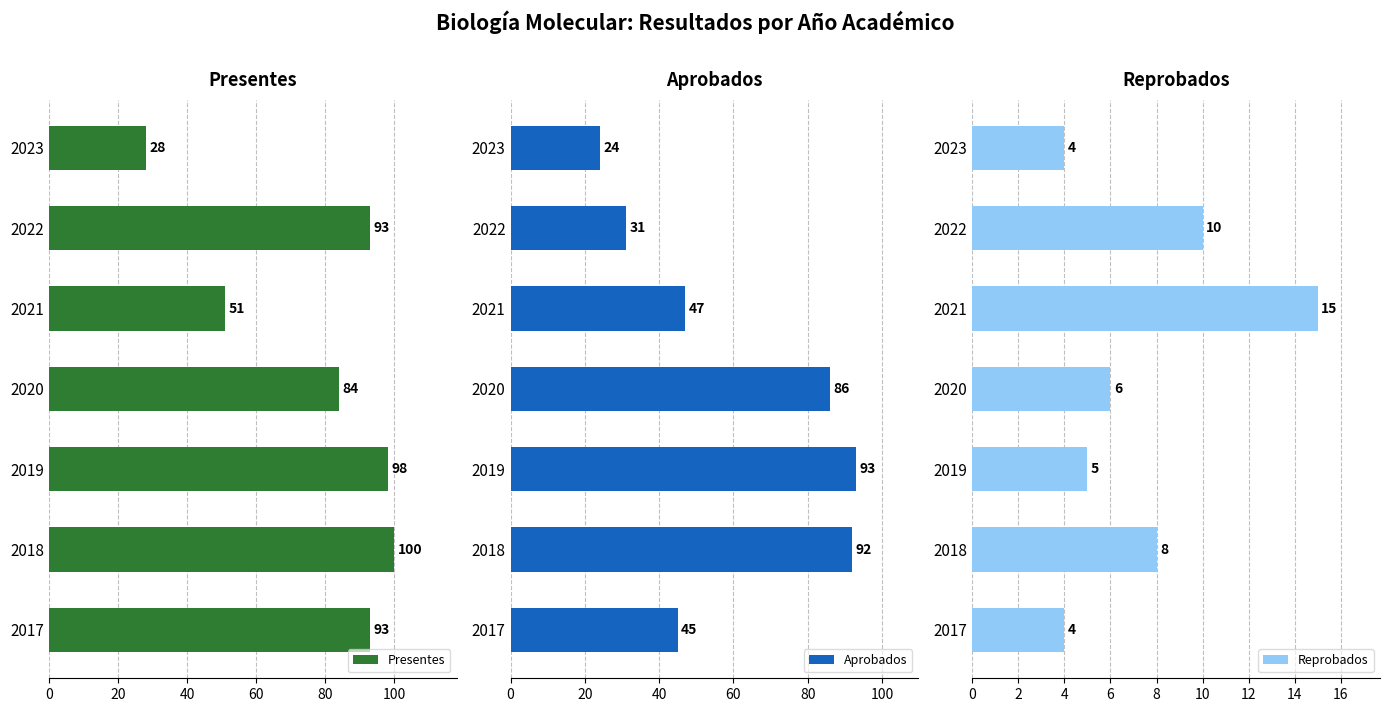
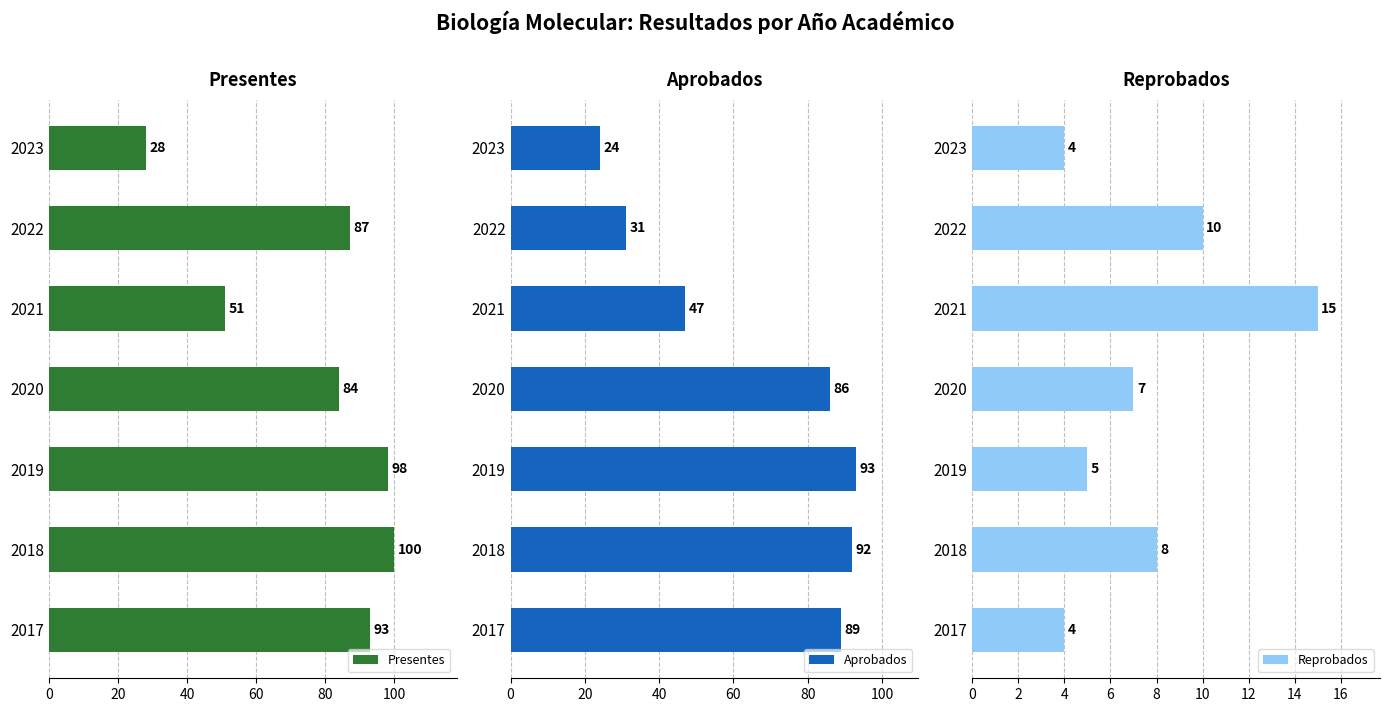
  {
    "Presentes": {
      "2023": 28,
-     "2022": 93,
+     "2022": 87,
      "2021": 51,
      "2020": 84,
      "2019": 98,
      "2018": 100,
      "2017": 93
    },
    "Aprobados": {
      "2023": 24,
      "2022": 31,
      "2021": 47,
      "2020": 86,
      "2019": 93,
      "2018": 92,
-     "2017": 45
+     "2017": 89
    },
    "Reprobados": {
      "2023": 4,
      "2022": 10,
      "2021": 15,
-     "2020": 6,
+     "2020": 7,
      "2019": 5,
      "2018": 8,
      "2017": 4
    }
  }
